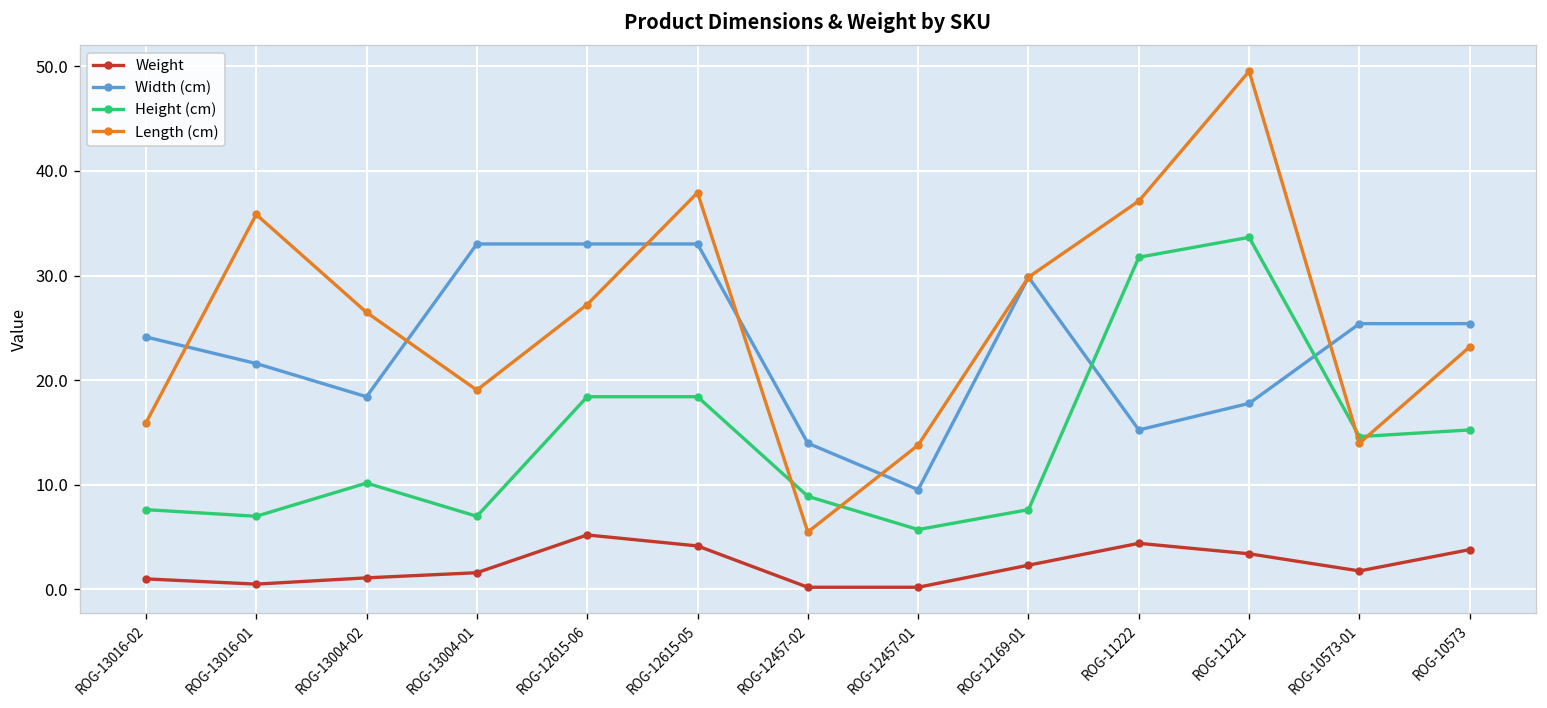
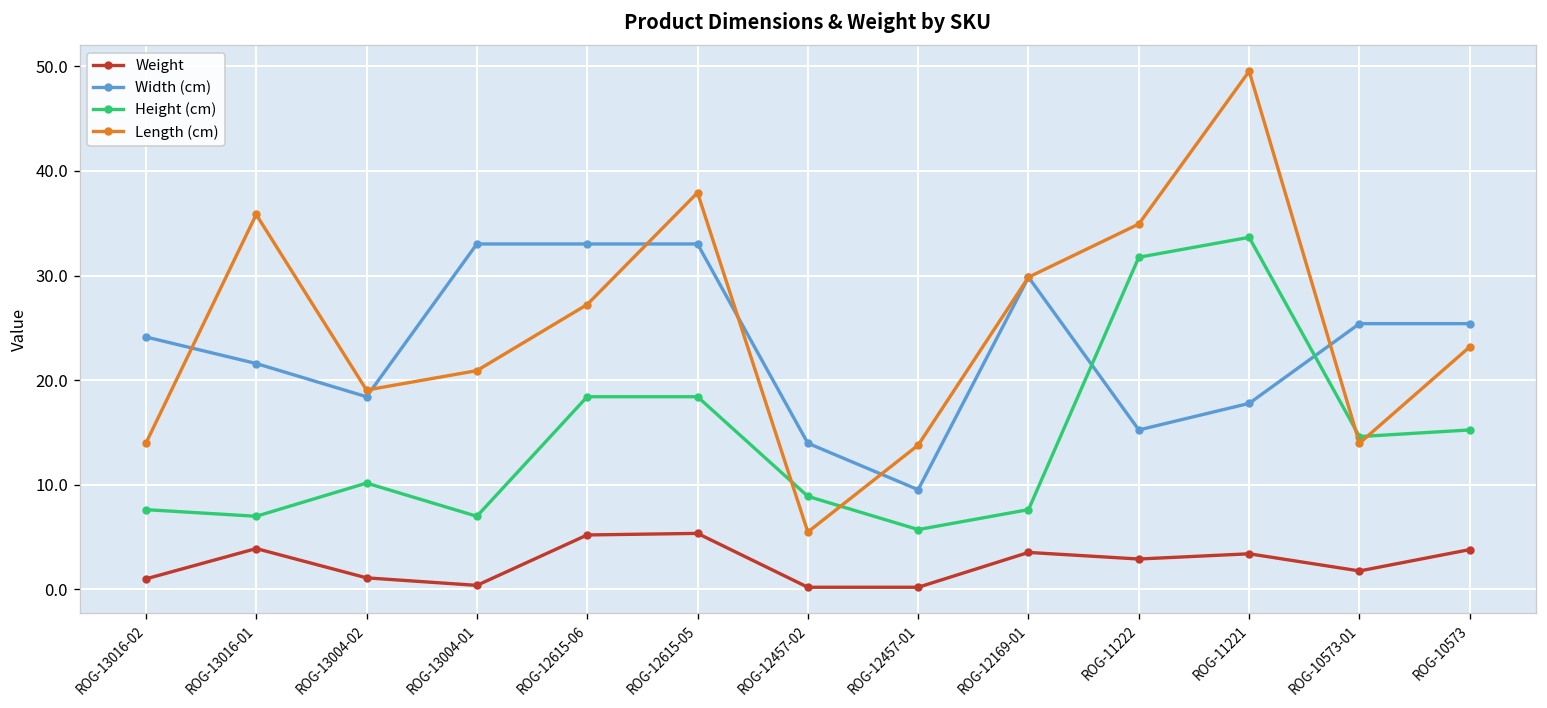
  {
    "Weight": {
      "ROG-13016-02": 1,
-     "ROG-13016-01": 1,
+     "ROG-13016-01": 4,
      "ROG-13004-02": 1,
-     "ROG-13004-01": 2,
+     "ROG-13004-01": 0,
      "ROG-12615-06": 5,
-     "ROG-12615-05": 4,
+     "ROG-12615-05": 5,
      "ROG-12457-02": 0,
      "ROG-12457-01": 0,
-     "ROG-12169-01": 2,
-     "ROG-11222": 4,
+     "ROG-12169-01": 4,
+     "ROG-11222": 3,
      "ROG-11221": 3,
      "ROG-10573-01": 2,
      "ROG-10573": 4
    },
    "Width (cm)": {
      "ROG-13016-02": 24,
      "ROG-13016-01": 22,
      "ROG-13004-02": 18,
      "ROG-13004-01": 33,
      "ROG-12615-06": 33,
      "ROG-12615-05": 33,
      "ROG-12457-02": 14,
      "ROG-12457-01": 10,
      "ROG-11222": 15,
      "ROG-11221": 18,
      "ROG-10573-01": 25,
      "ROG-10573": 25
    },
    "Height (cm)": {
      "ROG-13016-02": 8,
      "ROG-13016-01": 7,
      "ROG-13004-02": 10,
      "ROG-13004-01": 7,
      "ROG-12615-06": 18,
      "ROG-12615-05": 18,
      "ROG-12457-02": 9,
      "ROG-12457-01": 6,
      "ROG-12169-01": 8,
      "ROG-11222": 32,
      "ROG-11221": 34,
      "ROG-10573-01": 15,
      "ROG-10573": 15
    },
    "Length (cm)": {
-     "ROG-13016-02": 16,
+     "ROG-13016-02": 14,
      "ROG-13016-01": 36,
-     "ROG-13004-02": 26,
-     "ROG-13004-01": 19,
+     "ROG-13004-02": 19,
+     "ROG-13004-01": 21,
      "ROG-12615-06": 27,
      "ROG-12615-05": 38,
      "ROG-12457-02": 5,
      "ROG-12457-01": 14,
-     "ROG-11222": 37,
+     "ROG-11222": 35,
      "ROG-11221": 50,
      "ROG-10573-01": 14,
      "ROG-10573": 23
    }
  }
